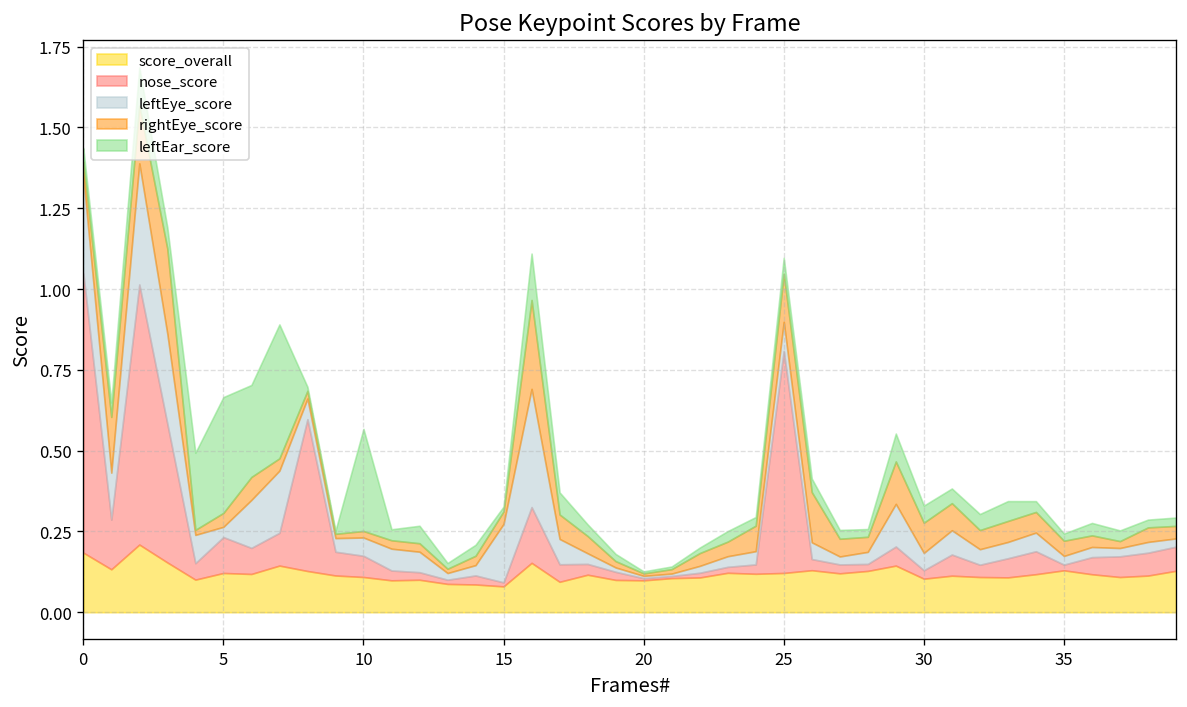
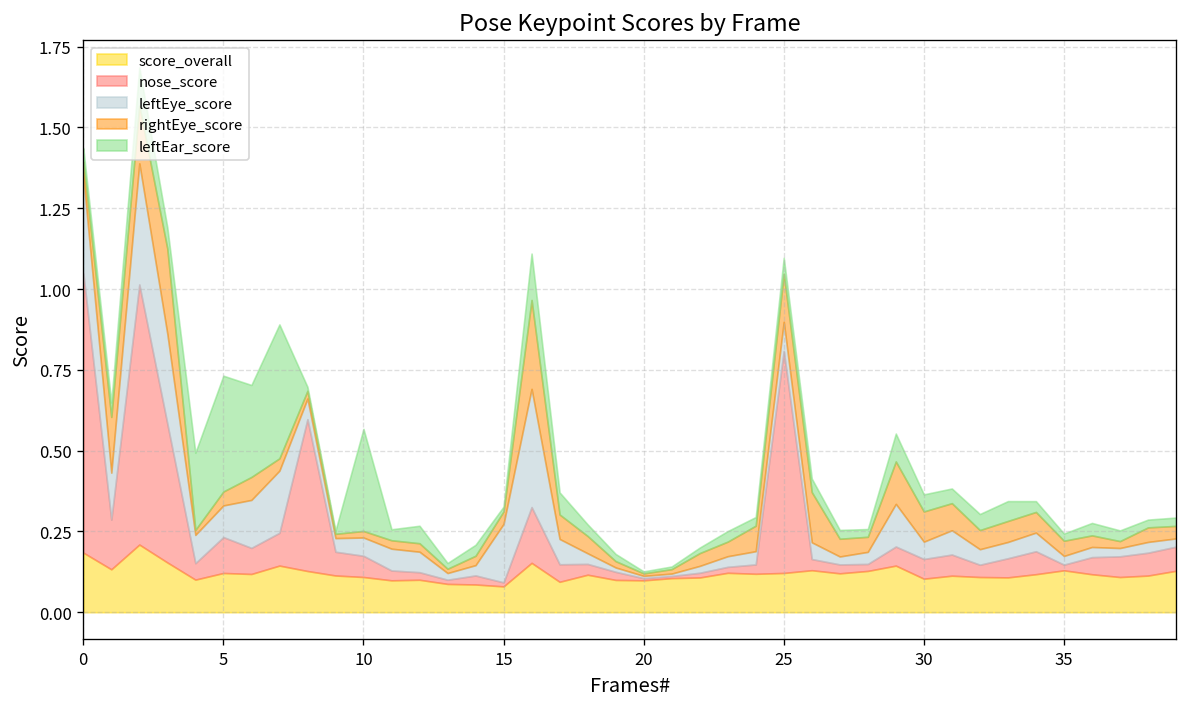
  {
    "nose_score": {
      "0": 0.87,
      "5": 0.11,
      "10": 0.07,
      "15": 0.01,
      "25": 0.69,
-     "30": 0.03,
+     "30": 0.06,
      "35": 0.02
    },
    "leftEye_score": {
      "0": 0.30,
-     "5": 0.03,
+     "5": 0.10,
      "10": 0.06,
      "15": 0.18,
      "25": 0.09,
      "30": 0.05,
      "35": 0.03
    },
    "leftEar_score": {
      "0": 0.04,
      "5": 0.36,
      "10": 0.32,
      "15": 0.01,
      "25": 0.05,
      "30": 0.05,
      "35": 0.02
    }
  }
